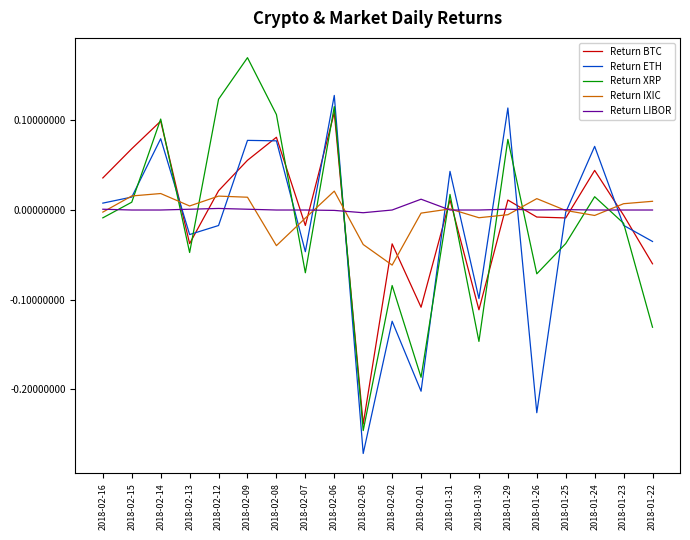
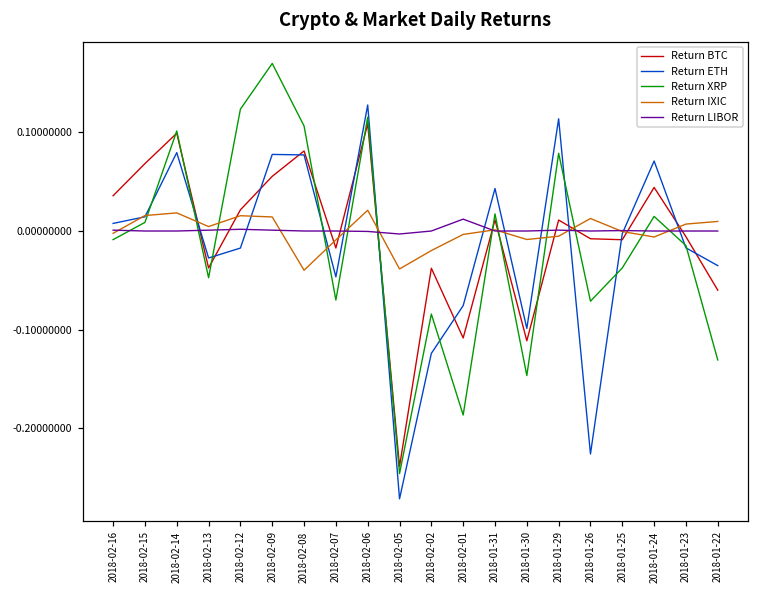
  {
    "Return BTC": {
      "2018-02-16": 0.04,
      "2018-02-15": 0.07,
      "2018-02-13": -0.04,
      "2018-02-12": 0.02,
      "2018-02-09": 0.06,
      "2018-02-08": 0.08,
      "2018-02-07": -0.02,
      "2018-02-06": 0.11,
      "2018-02-05": -0.24,
      "2018-02-02": -0.04,
      "2018-02-01": -0.11,
      "2018-01-31": 0.01,
      "2018-01-30": -0.11,
      "2018-01-29": 0.01,
      "2018-01-26": -0.01,
      "2018-01-25": -0.01,
      "2018-01-24": 0.04,
      "2018-01-23": -0.01,
      "2018-01-22": -0.06
    },
    "Return ETH": {
      "2018-02-16": 0.01,
      "2018-02-14": 0.08,
      "2018-02-13": -0.03,
      "2018-02-12": -0.02,
      "2018-02-09": 0.08,
      "2018-02-08": 0.08,
      "2018-02-07": -0.05,
      "2018-02-06": 0.13,
      "2018-02-05": -0.27,
      "2018-02-02": -0.12,
-     "2018-02-01": -0.20,
+     "2018-02-01": -0.08,
      "2018-01-31": 0.04,
      "2018-01-30": -0.10,
      "2018-01-29": 0.11,
      "2018-01-26": -0.23,
      "2018-01-24": 0.07,
      "2018-01-22": -0.04
    },
    "Return XRP": {
      "2018-02-16": -0.01,
      "2018-02-15": 0.01,
      "2018-02-13": -0.05,
      "2018-02-12": 0.12,
      "2018-02-09": 0.17,
      "2018-02-08": 0.11,
      "2018-02-07": -0.07,
      "2018-02-06": 0.12,
      "2018-02-05": -0.25,
      "2018-02-02": -0.08,
      "2018-02-01": -0.19,
      "2018-01-31": 0.02,
      "2018-01-30": -0.15,
      "2018-01-29": 0.08,
      "2018-01-26": -0.07,
      "2018-01-25": -0.04,
      "2018-01-24": 0.01,
      "2018-01-22": -0.13
    },
    "Return IXIC": {
      "2018-02-16": 0.00,
      "2018-02-14": 0.02,
      "2018-02-13": 0.00,
      "2018-02-12": 0.02,
      "2018-02-09": 0.01,
      "2018-02-08": -0.04,
      "2018-02-07": -0.01,
      "2018-02-06": 0.02,
      "2018-02-05": -0.04,
-     "2018-02-02": -0.06,
+     "2018-02-02": -0.02,
      "2018-02-01": 0.00,
      "2018-01-30": -0.01,
      "2018-01-29": -0.01,
      "2018-01-26": 0.01,
      "2018-01-24": -0.01,
      "2018-01-23": 0.01,
      "2018-01-22": 0.01
    },
    "Return LIBOR": {
      "2018-02-16": 0.00,
      "2018-02-15": 0.00,
      "2018-02-14": 0.00,
      "2018-02-13": 0.00,
      "2018-02-12": 0.00,
      "2018-02-09": 0.00,
      "2018-02-08": 0.00,
      "2018-02-07": 0.00,
      "2018-02-06": 0.00,
      "2018-02-05": 0.00,
      "2018-02-02": 0.00,
      "2018-02-01": 0.01,
      "2018-01-30": 0.00,
      "2018-01-29": 0.00,
      "2018-01-26": 0.00,
      "2018-01-24": 0.00,
      "2018-01-23": 0.00,
      "2018-01-22": 0.00
    }
  }
